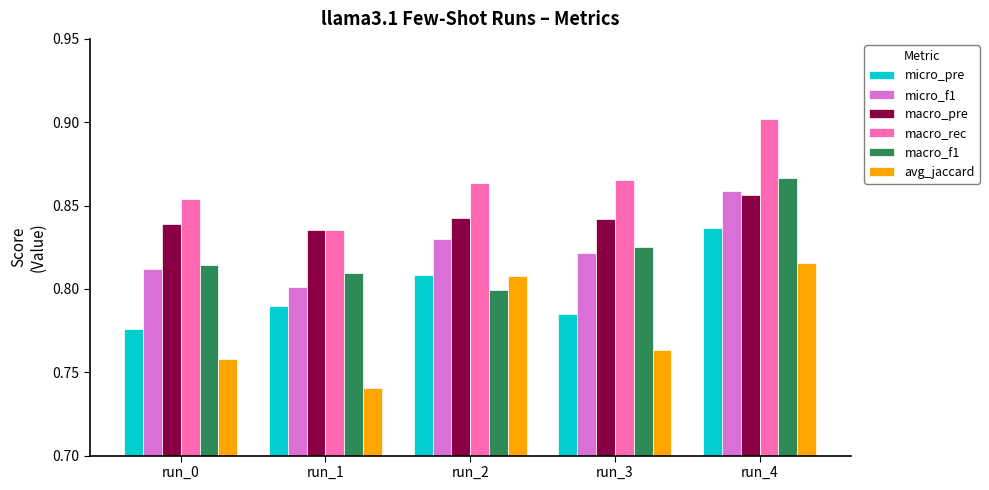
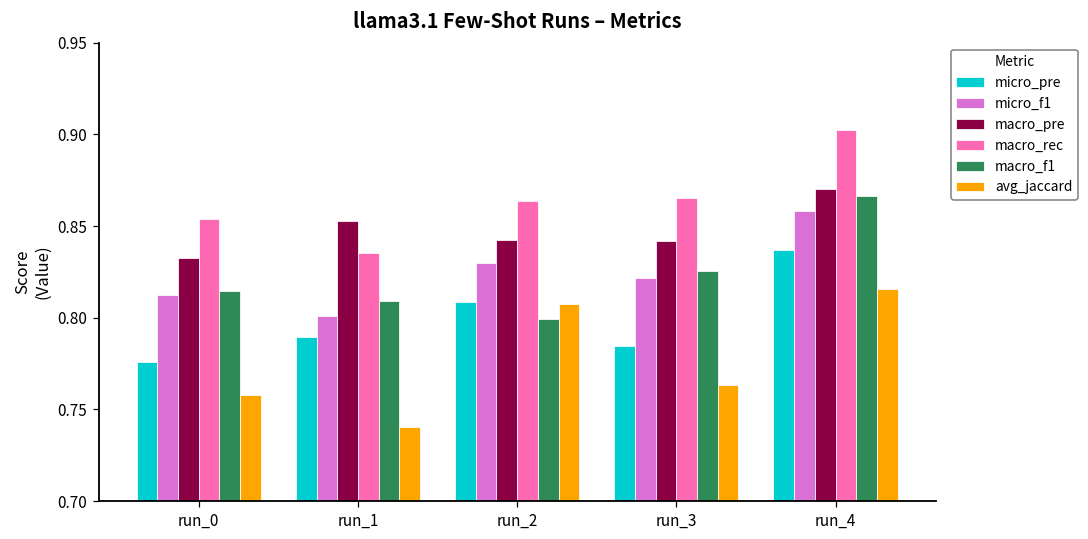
  {
    "micro_pre": {
      "run_0": 0.776,
      "run_1": 0.789,
      "run_2": 0.808,
      "run_3": 0.785,
      "run_4": 0.837
    },
    "macro_pre": {
-     "run_0": 0.839,
-     "run_1": 0.835,
+     "run_0": 0.833,
+     "run_1": 0.853,
      "run_2": 0.842,
      "run_3": 0.842,
-     "run_4": 0.856
+     "run_4": 0.870
    },
    "macro_f1": {
      "run_0": 0.815,
      "run_1": 0.809,
      "run_2": 0.799,
      "run_3": 0.825,
      "run_4": 0.866
    },
    "avg_jaccard": {
      "run_0": 0.758,
      "run_1": 0.740,
      "run_2": 0.808,
      "run_3": 0.763,
      "run_4": 0.816
    }
  }
